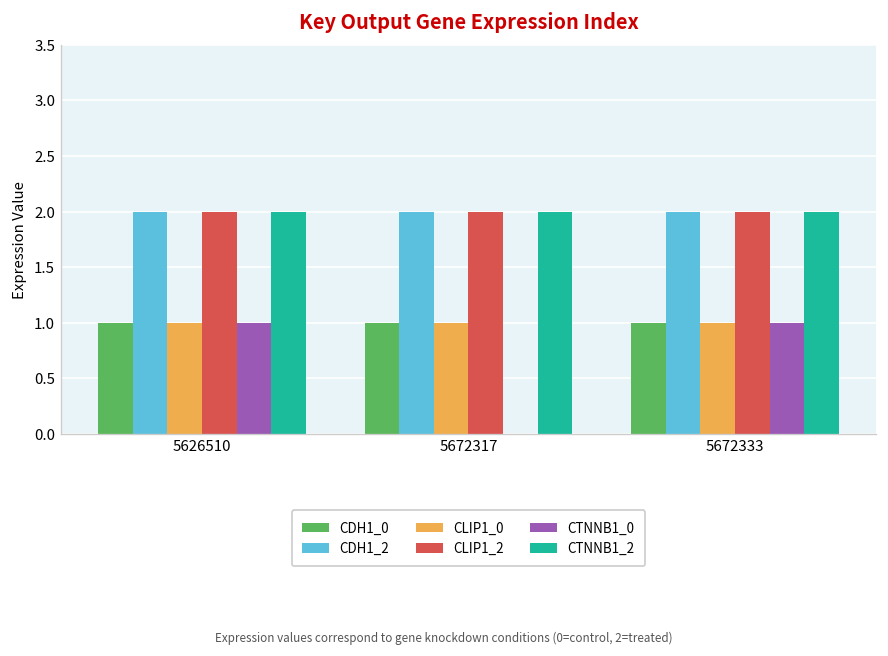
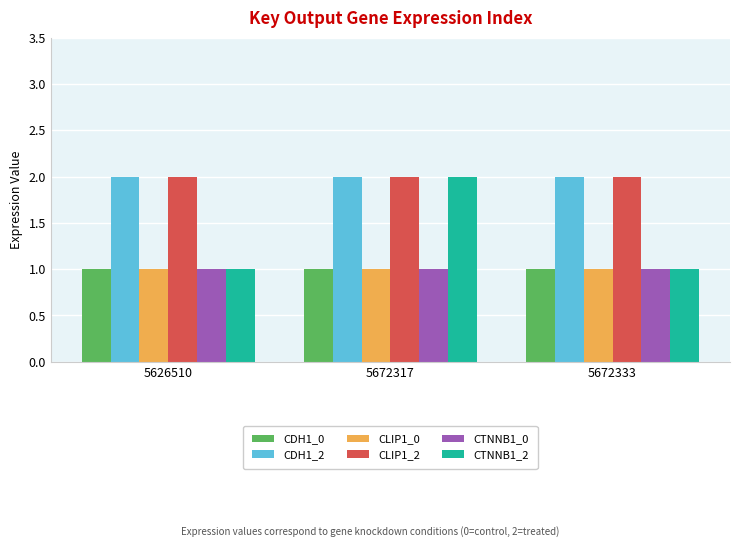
  {
    "CDH1_0": {
      "5626510": 1,
      "5672317": 1,
      "5672333": 1
    },
    "CDH1_2": {
      "5626510": 2,
      "5672317": 2,
      "5672333": 2
    },
    "CLIP1_0": {
      "5626510": 1,
      "5672317": 1,
      "5672333": 1
    },
    "CLIP1_2": {
      "5626510": 2,
      "5672317": 2,
      "5672333": 2
    },
    "CTNNB1_0": {
      "5626510": 1,
-     "5672317": 0,
+     "5672317": 1,
      "5672333": 1
    },
    "CTNNB1_2": {
-     "5626510": 2,
+     "5626510": 1,
      "5672317": 2,
-     "5672333": 2
+     "5672333": 1
    }
  }
